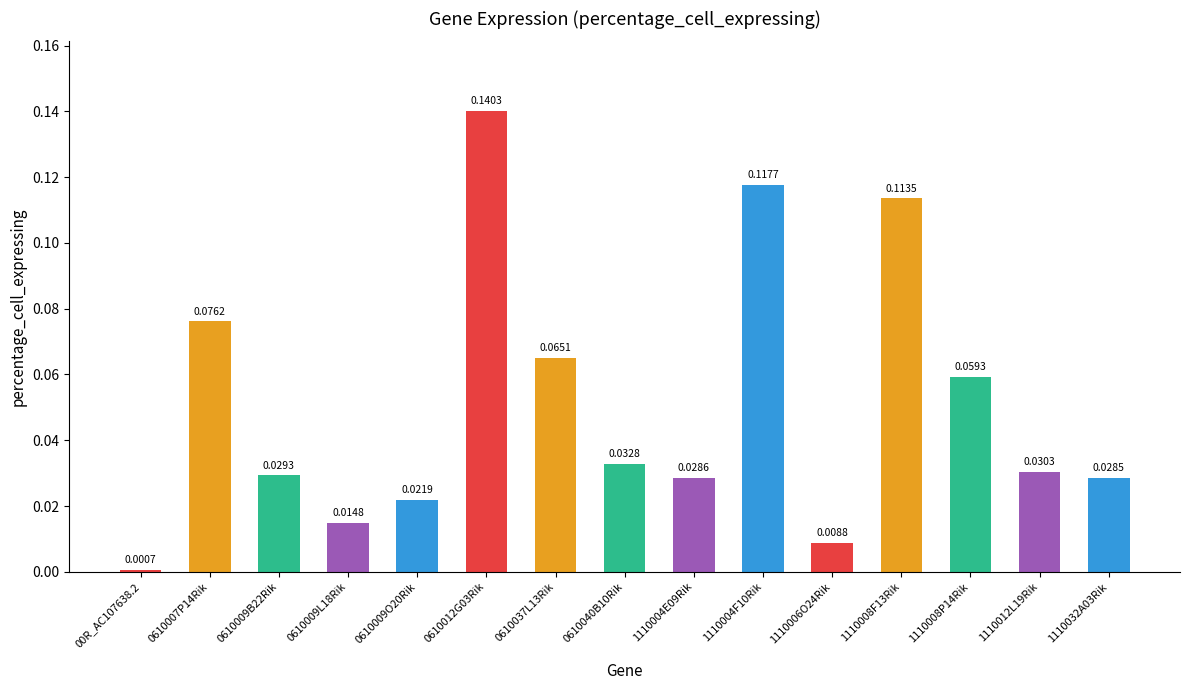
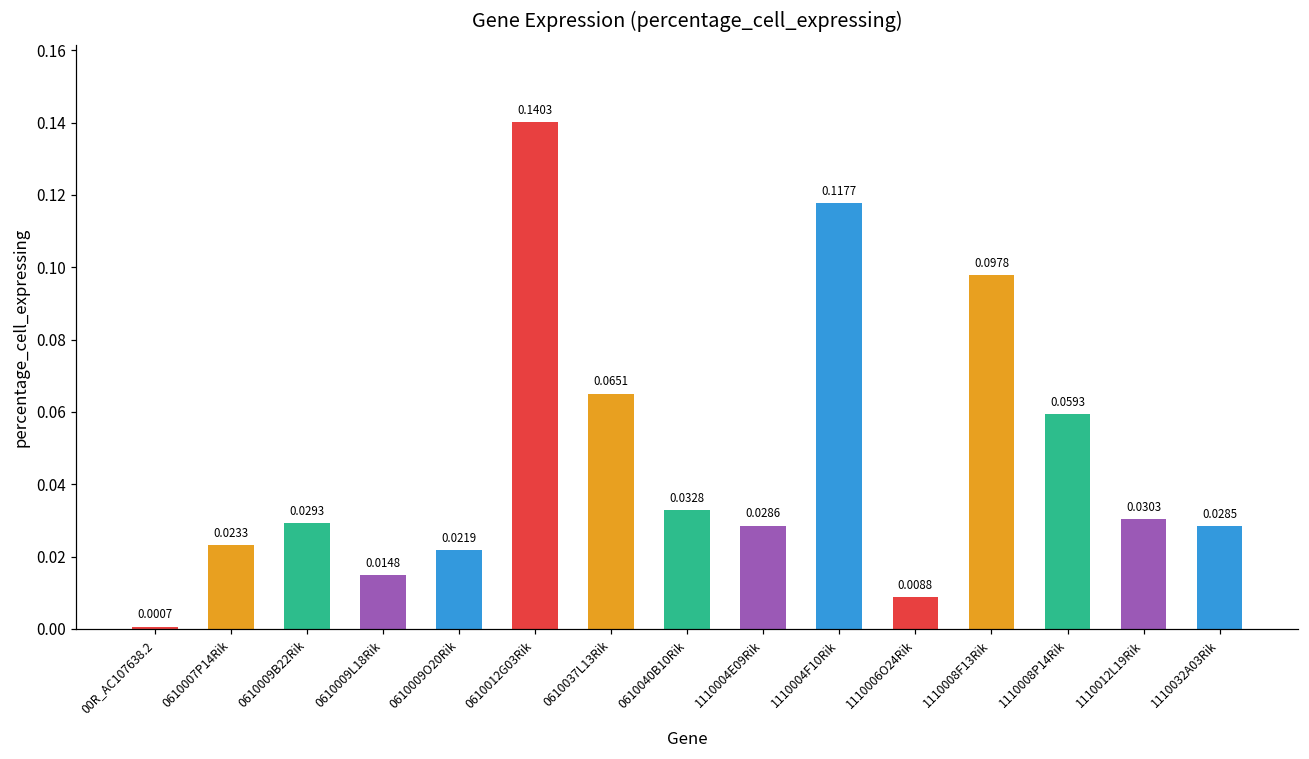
  {
    "00R_AC107638.2": 0.0007,
-   "0610007P14Rik": 0.0762,
+   "0610007P14Rik": 0.0233,
    "0610009B22Rik": 0.0293,
    "0610009L18Rik": 0.0148,
    "0610009O20Rik": 0.0219,
    "0610012G03Rik": 0.1403,
    "0610037L13Rik": 0.0651,
    "0610040B10Rik": 0.0328,
    "1110004E09Rik": 0.0286,
    "1110004F10Rik": 0.1177,
    "1110006O24Rik": 0.0088,
-   "1110008F13Rik": 0.1135,
+   "1110008F13Rik": 0.0978,
    "1110008P14Rik": 0.0593,
    "1110012L19Rik": 0.0303,
    "1110032A03Rik": 0.0285
  }
